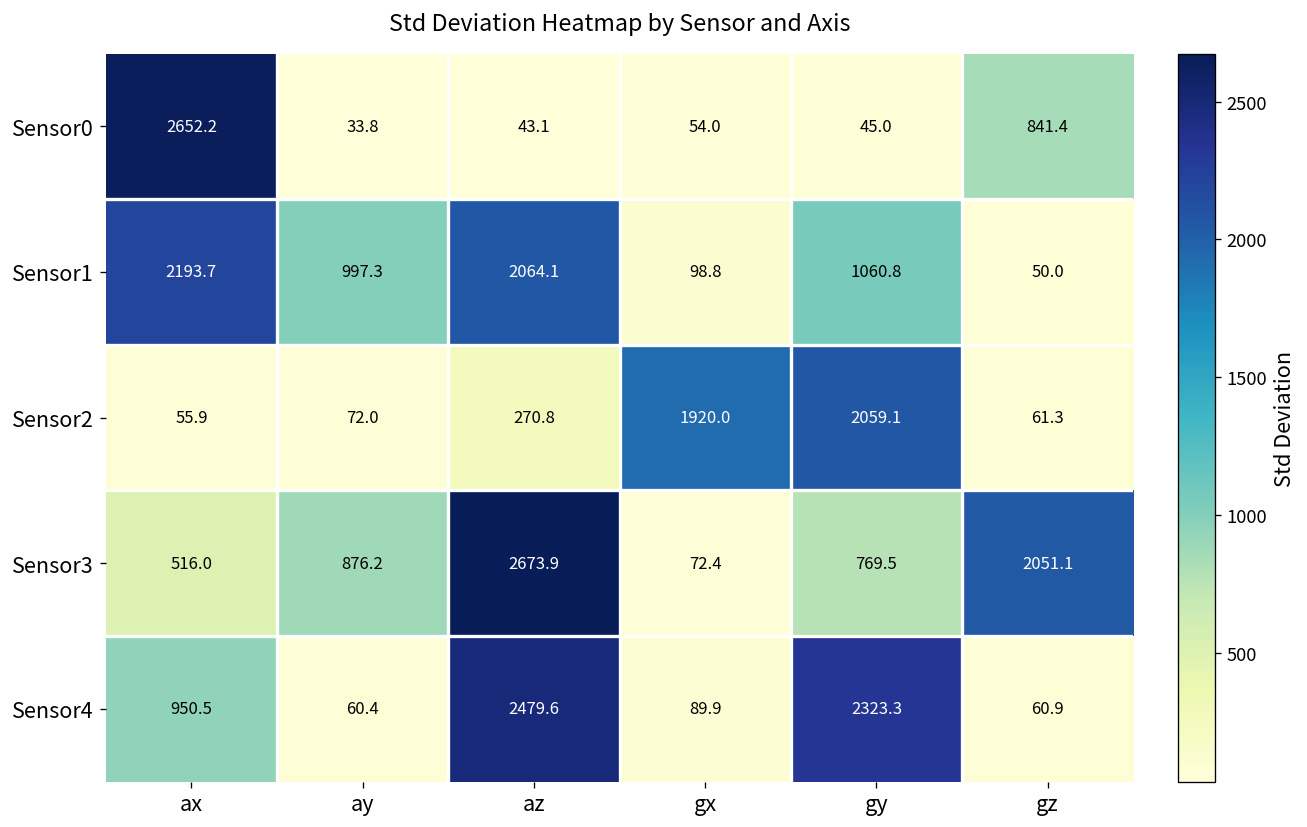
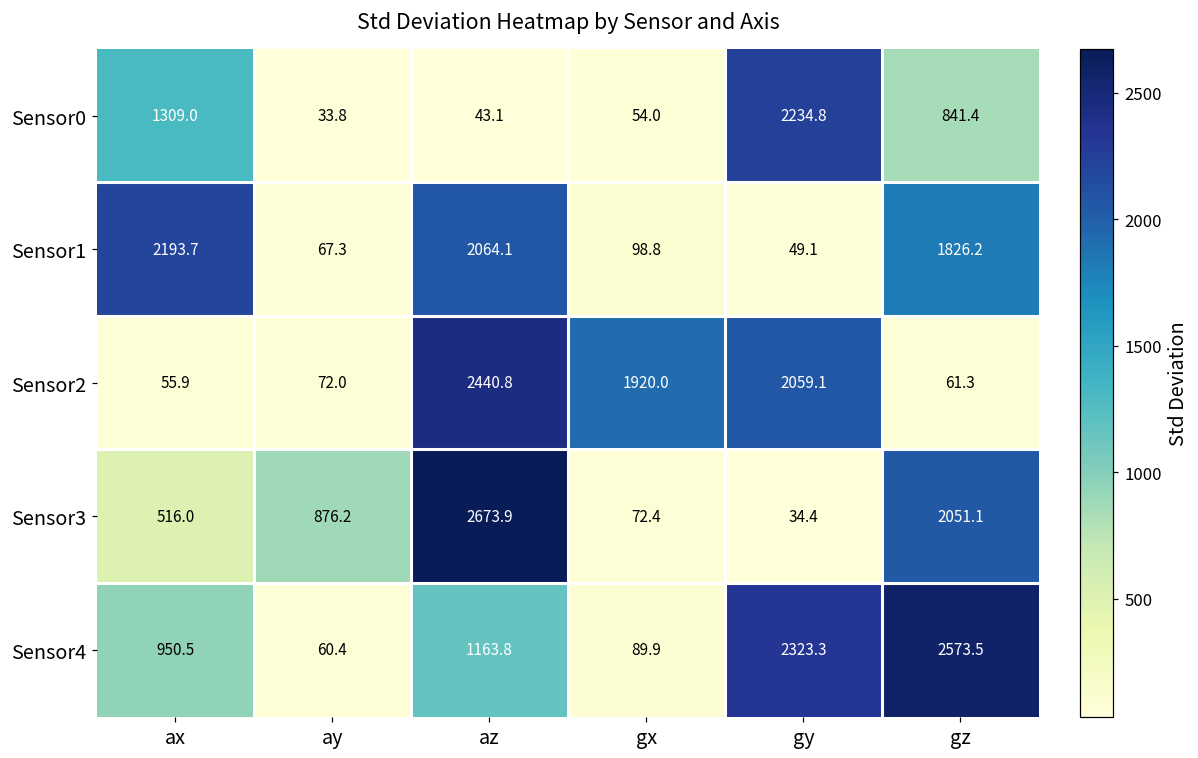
  {
    "Sensor0": {
-     "ax": 2652.2,
+     "ax": 1309.0,
      "ay": 33.8,
      "az": 43.1,
      "gx": 54.0,
-     "gy": 45.0,
+     "gy": 2234.8,
      "gz": 841.4
    },
    "Sensor1": {
      "ax": 2193.7,
-     "ay": 997.3,
+     "ay": 67.3,
      "az": 2064.1,
      "gx": 98.8,
-     "gy": 1060.8,
-     "gz": 50.0
+     "gy": 49.1,
+     "gz": 1826.2
    },
    "Sensor2": {
      "ax": 55.9,
      "ay": 72.0,
-     "az": 270.8,
+     "az": 2440.8,
      "gx": 1920.0,
      "gy": 2059.1,
      "gz": 61.3
    },
    "Sensor3": {
      "ax": 516.0,
      "ay": 876.2,
      "az": 2673.9,
      "gx": 72.4,
-     "gy": 769.5,
+     "gy": 34.4,
      "gz": 2051.1
    },
    "Sensor4": {
      "ax": 950.5,
      "ay": 60.4,
-     "az": 2479.6,
+     "az": 1163.8,
      "gx": 89.9,
      "gy": 2323.3,
-     "gz": 60.9
+     "gz": 2573.5
    }
  }
